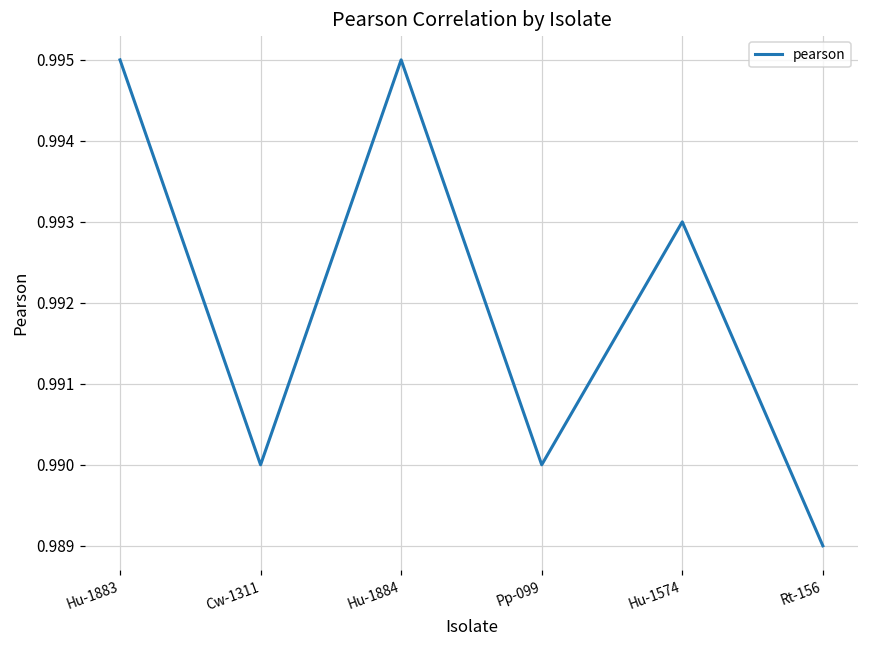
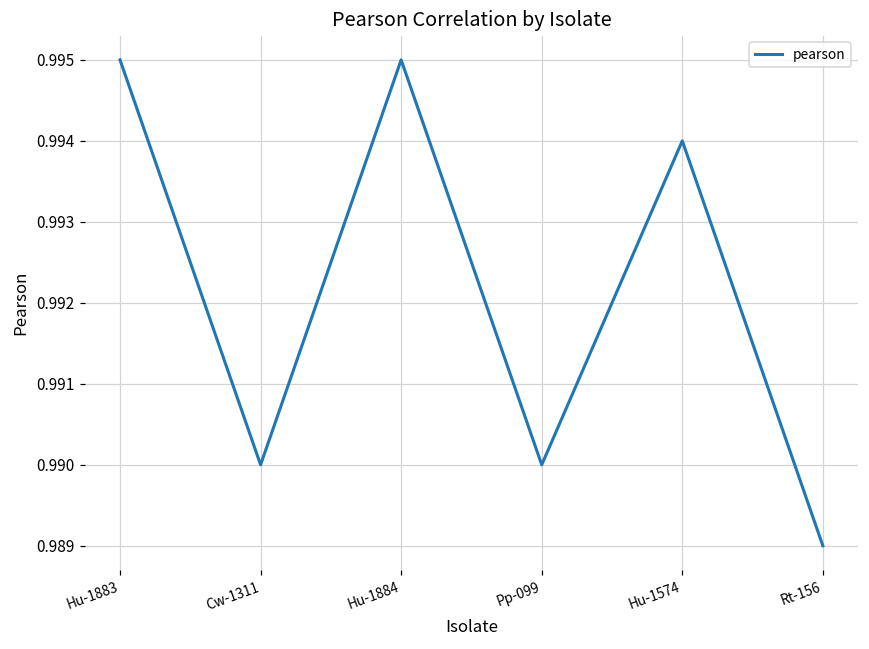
  {
    "Hu-1883": 0.995,
    "Cw-1311": 0.990,
    "Hu-1884": 0.995,
    "Pp-099": 0.990,
-   "Hu-1574": 0.993,
+   "Hu-1574": 0.994,
    "Rt-156": 0.989
  }
